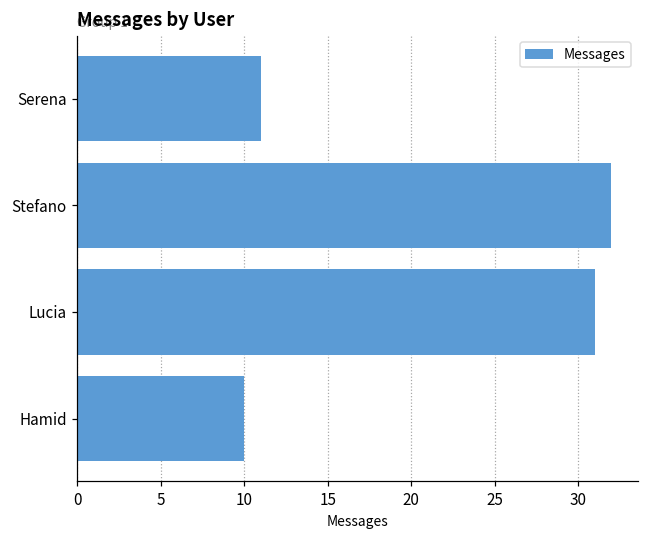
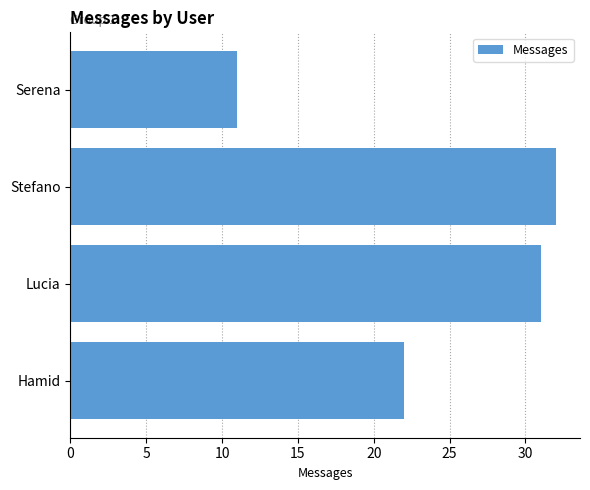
  {
    "Serena": 11,
    "Stefano": 32,
    "Lucia": 31,
-   "Hamid": 10
+   "Hamid": 22
  }
